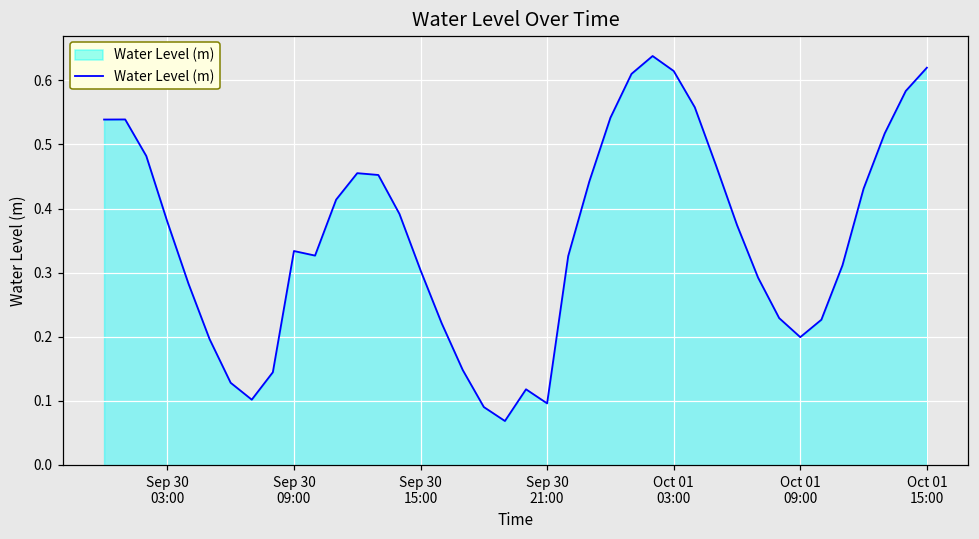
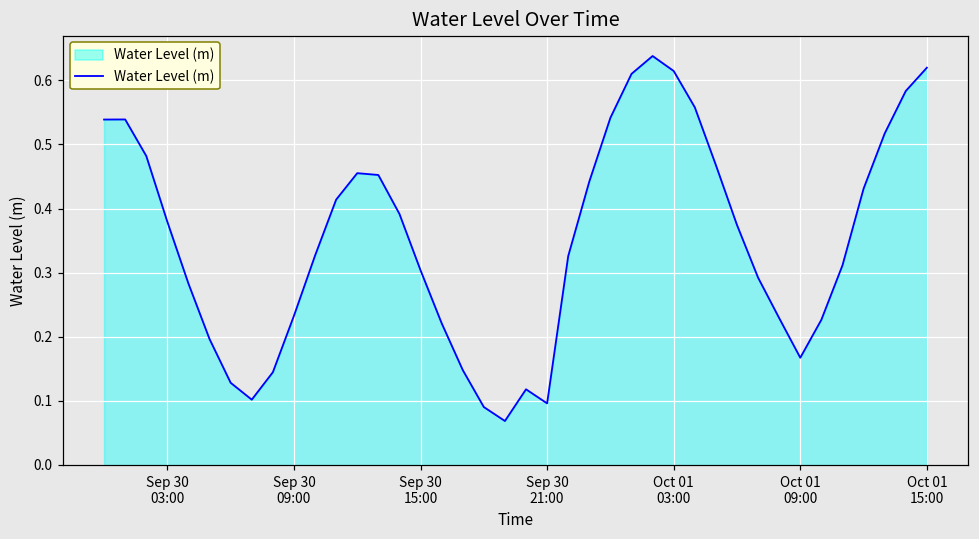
  {
    "Sep 30 03:00": 0.38,
-   "Sep 30 09:00": 0.33,
+   "Sep 30 09:00": 0.23,
    "Sep 30 15:00": 0.30,
    "Sep 30 21:00": 0.10,
    "Oct 01 03:00": 0.61,
-   "Oct 01 09:00": 0.20,
+   "Oct 01 09:00": 0.17,
    "Oct 01 15:00": 0.62
  }
